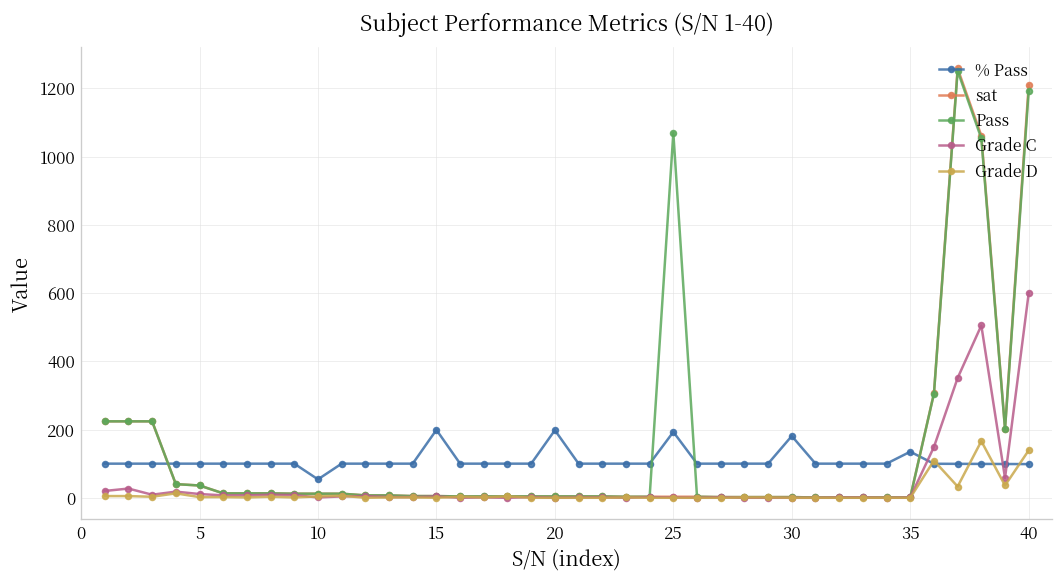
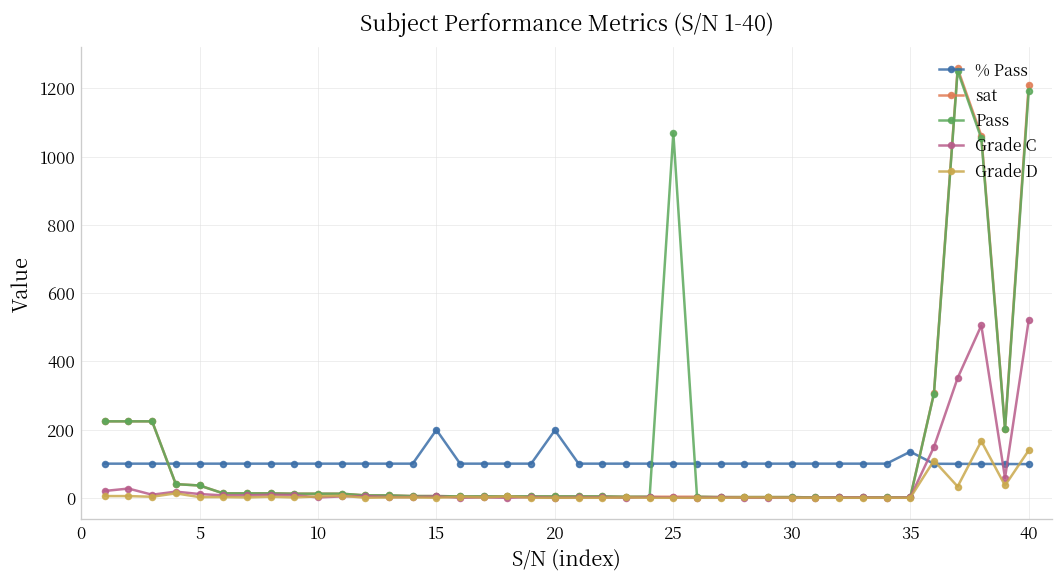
  {
    "% Pass": {
      "5": 100,
-     "10": 50,
+     "10": 100,
      "15": 200,
      "20": 200,
-     "25": 190,
-     "30": 180,
+     "25": 100,
+     "30": 100,
      "35": 140,
      "40": 100
    },
    "Pass": {
      "25": 1070,
      "40": 1190
    },
    "Grade C": {
      "5": 10,
-     "40": 600
+     "40": 520
    }
  }
